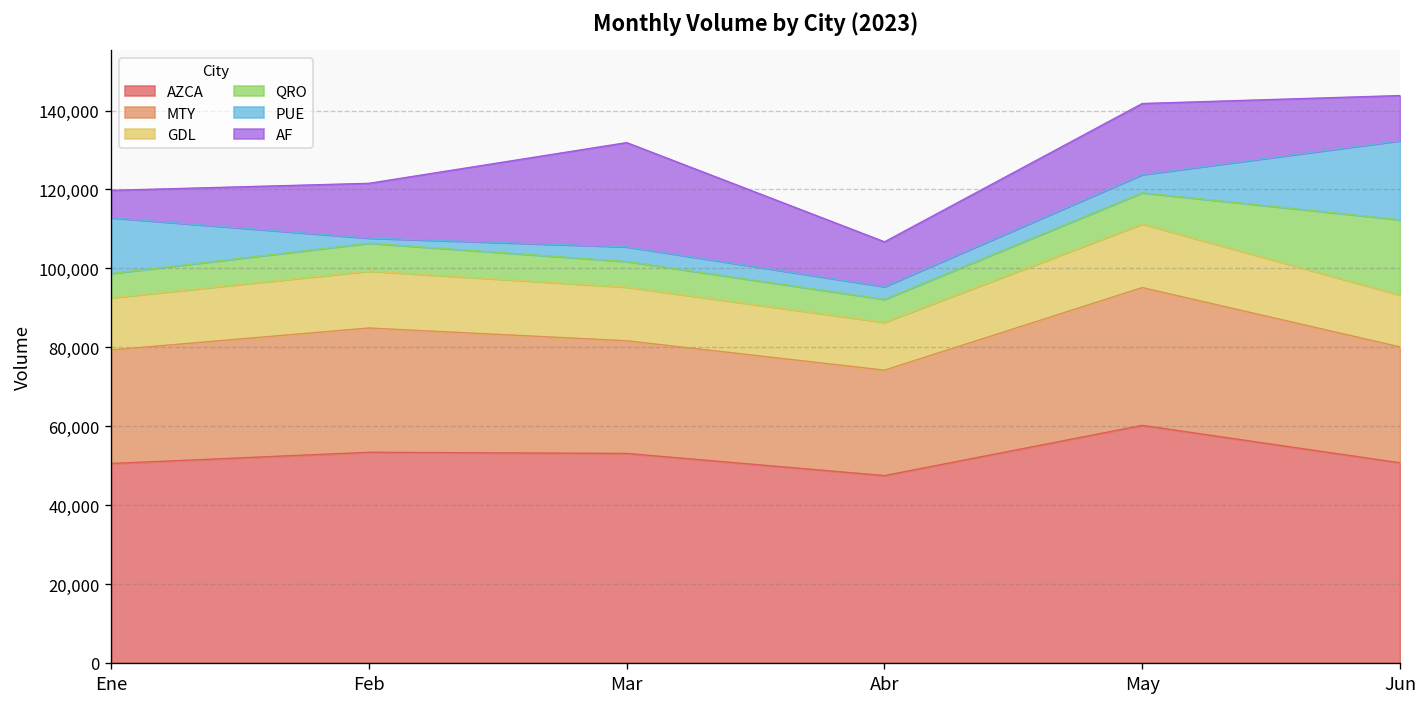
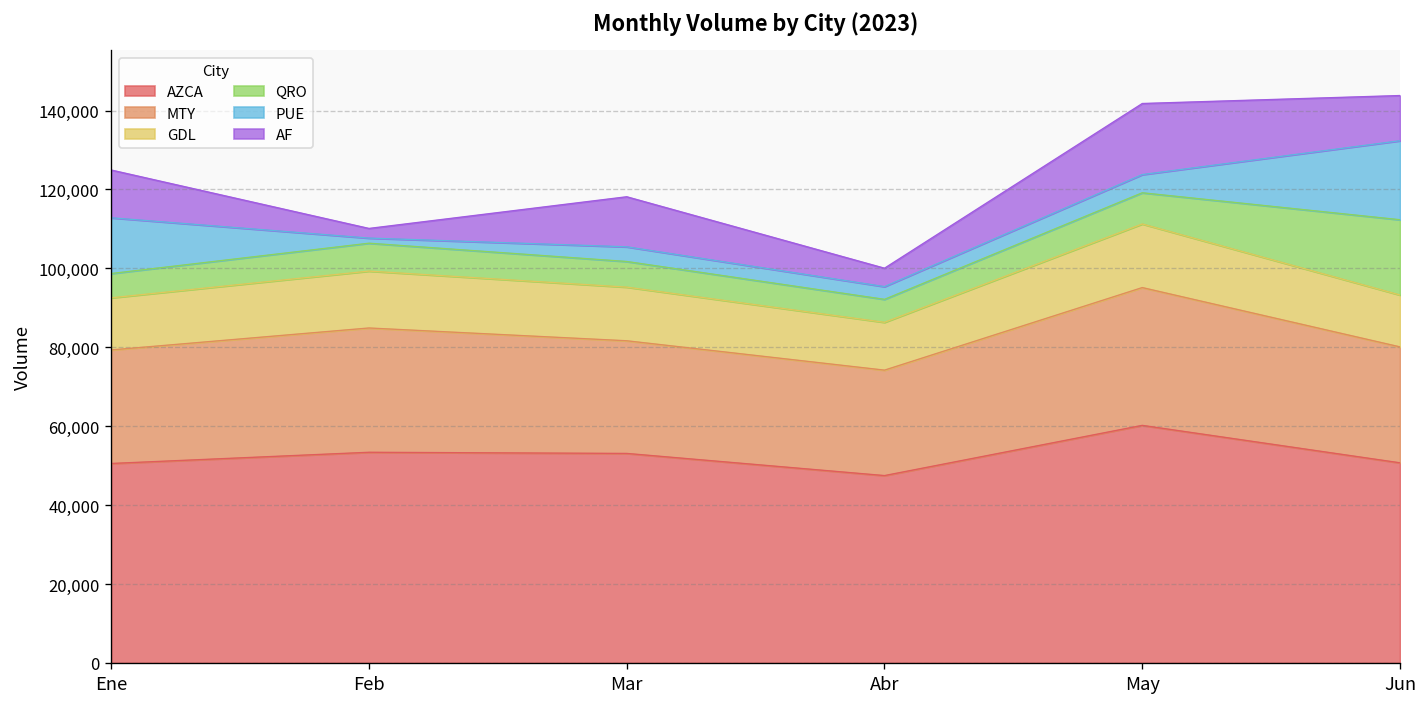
  {
    "GDL": {
      "Ene": "13,000",
      "Feb": "14,000",
      "Mar": "14,000",
      "Abr": "12,000",
      "May": "16,000",
      "Jun": "13,000"
    },
    "QRO": {
      "Ene": "6,000",
      "Feb": "7,000",
      "Mar": "6,000",
      "Abr": "6,000",
      "May": "8,000",
      "Jun": "19,000"
    },
    "PUE": {
      "Ene": "14,000",
      "Feb": "1,000",
      "Mar": "4,000",
      "Abr": "3,000",
      "May": "5,000",
      "Jun": "20,000"
    },
    "AF": {
-     "Ene": "7,000",
-     "Feb": "14,000",
-     "Mar": "26,000",
-     "Abr": "11,000",
+     "Ene": "12,000",
+     "Feb": "2,000",
+     "Mar": "13,000",
+     "Abr": "5,000",
      "May": "18,000",
      "Jun": "11,000"
    }
  }
